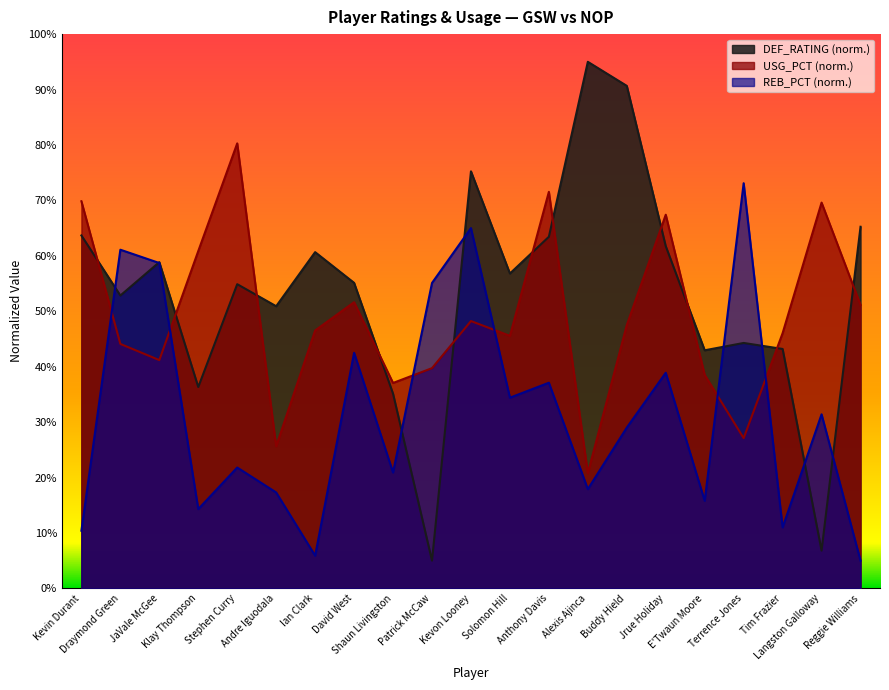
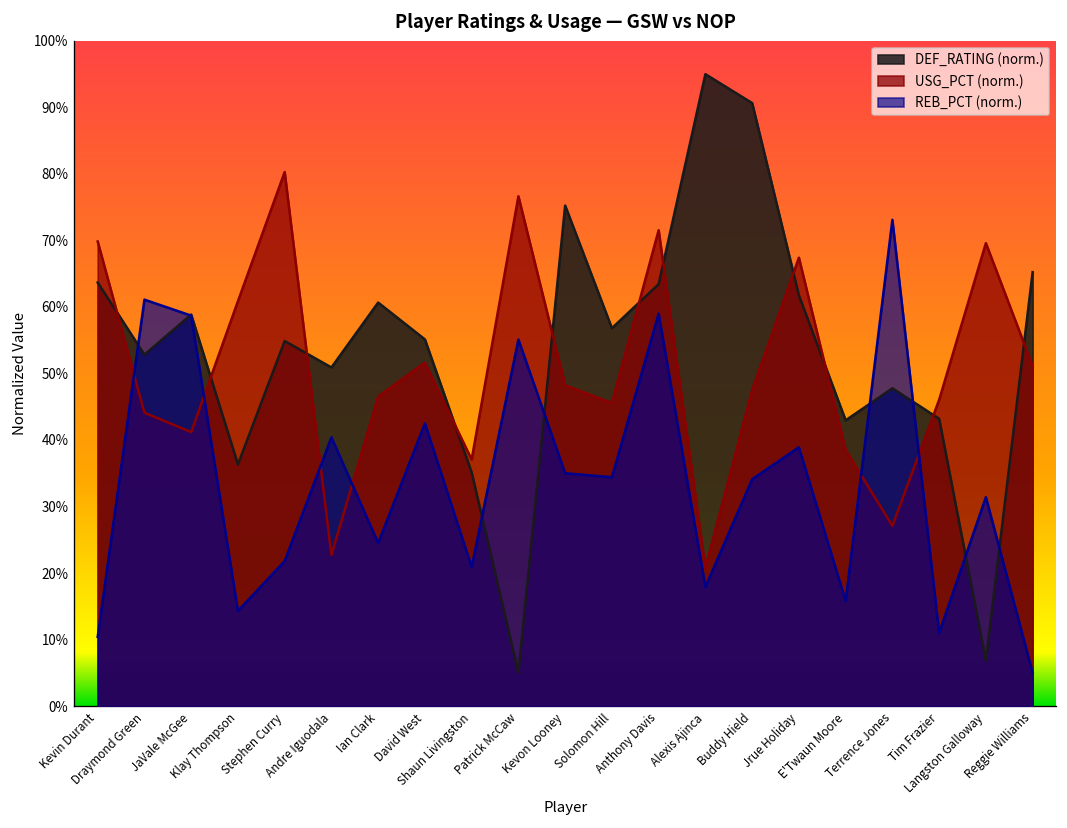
  {
    "DEF_RATING (norm.)": {
      "Kevin Durant": "64%",
      "Draymond Green": "53%",
      "Klay Thompson": "36%",
      "Stephen Curry": "55%",
      "Andre Iguodala": "51%",
      "Ian Clark": "61%",
      "David West": "55%",
      "Shaun Livingston": "35%",
      "Patrick McCaw": "5%",
      "Kevon Looney": "75%",
      "Solomon Hill": "57%",
      "Anthony Davis": "63%",
      "Alexis Ajinca": "95%",
      "Buddy Hield": "91%",
      "Jrue Holiday": "62%",
      "E'Twaun Moore": "43%",
-     "Terrence Jones": "44%",
+     "Terrence Jones": "48%",
      "Tim Frazier": "43%",
      "Langston Galloway": "7%",
      "Reggie Williams": "65%"
    },
    "USG_PCT (norm.)": {
      "Kevin Durant": "70%",
      "Draymond Green": "44%",
      "JaVale McGee": "41%",
      "Klay Thompson": "61%",
      "Stephen Curry": "80%",
-     "Andre Iguodala": "26%",
+     "Andre Iguodala": "23%",
      "Ian Clark": "47%",
      "David West": "52%",
      "Shaun Livingston": "37%",
-     "Patrick McCaw": "40%",
+     "Patrick McCaw": "77%",
      "Kevon Looney": "48%",
      "Solomon Hill": "46%",
      "Anthony Davis": "72%",
      "Alexis Ajinca": "21%",
      "Buddy Hield": "48%",
      "Jrue Holiday": "67%",
      "E'Twaun Moore": "39%",
      "Terrence Jones": "27%",
      "Tim Frazier": "46%",
      "Langston Galloway": "70%",
      "Reggie Williams": "51%"
    },
    "REB_PCT (norm.)": {
      "Kevin Durant": "10%",
      "Draymond Green": "61%",
      "Klay Thompson": "14%",
      "Stephen Curry": "22%",
-     "Andre Iguodala": "17%",
-     "Ian Clark": "6%",
+     "Andre Iguodala": "40%",
+     "Ian Clark": "25%",
      "David West": "43%",
      "Shaun Livingston": "21%",
      "Patrick McCaw": "55%",
-     "Kevon Looney": "65%",
+     "Kevon Looney": "35%",
      "Solomon Hill": "34%",
-     "Anthony Davis": "37%",
+     "Anthony Davis": "59%",
      "Alexis Ajinca": "18%",
-     "Buddy Hield": "29%",
+     "Buddy Hield": "34%",
      "Jrue Holiday": "39%",
      "E'Twaun Moore": "16%",
      "Terrence Jones": "73%",
      "Tim Frazier": "11%",
      "Langston Galloway": "31%",
      "Reggie Williams": "5%"
    }
  }
